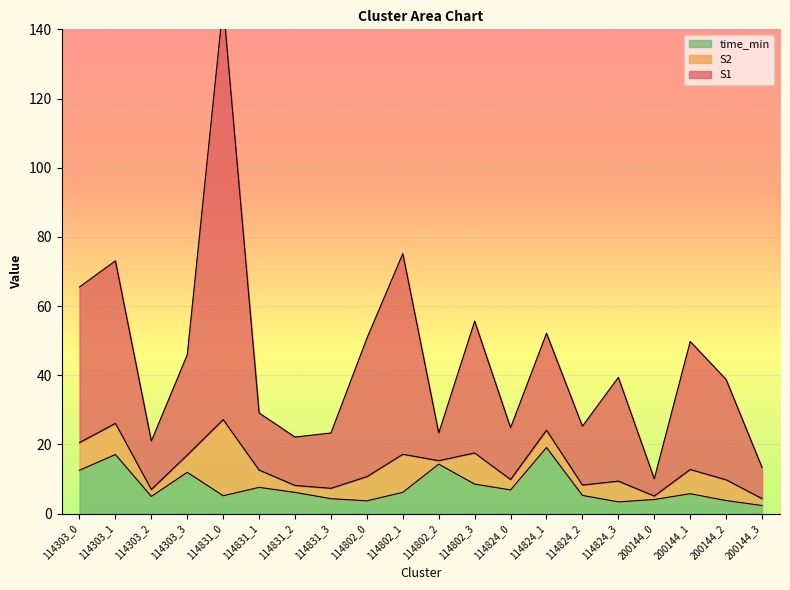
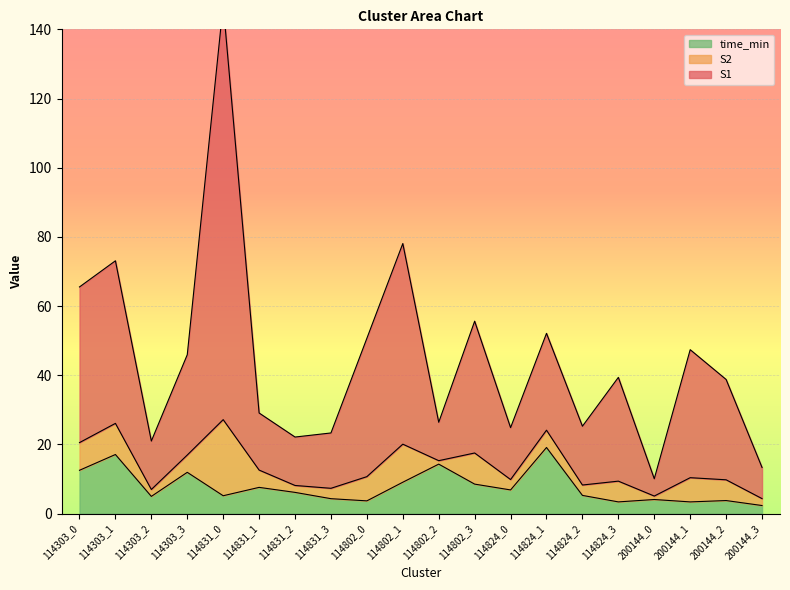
  {
    "time_min": {
      "114303_0": 13,
      "114303_1": 17,
      "114303_2": 5,
      "114303_3": 12,
      "114831_0": 5,
      "114831_1": 8,
      "114831_2": 6,
      "114831_3": 4,
      "114802_0": 4,
-     "114802_1": 6,
+     "114802_1": 9,
      "114802_2": 14,
      "114802_3": 9,
      "114824_0": 7,
      "114824_1": 19,
      "114824_2": 5,
      "114824_3": 3,
      "200144_0": 4,
-     "200144_1": 6,
+     "200144_1": 3,
      "200144_2": 4,
      "200144_3": 2
    },
    "S2": {
      "114303_0": 8,
      "114303_1": 9,
      "114303_2": 2,
      "114303_3": 5,
      "114831_0": 22,
      "114831_1": 5,
      "114831_2": 2,
      "114831_3": 3,
      "114802_0": 7,
      "114802_1": 11,
      "114802_2": 1,
      "114802_3": 9,
      "114824_0": 3,
      "114824_1": 5,
      "114824_2": 3,
      "114824_3": 6,
      "200144_0": 1,
      "200144_1": 7,
      "200144_2": 6,
      "200144_3": 2
    },
    "S1": {
      "114303_0": 45,
      "114303_1": 47,
      "114303_2": 14,
      "114303_3": 29,
      "114831_1": 17,
      "114831_2": 14,
      "114831_3": 16,
      "114802_0": 40,
      "114802_1": 58,
-     "114802_2": 8,
+     "114802_2": 11,
      "114802_3": 38,
      "114824_0": 15,
      "114824_1": 28,
      "114824_2": 17,
      "114824_3": 30,
      "200144_0": 5,
      "200144_1": 37,
      "200144_2": 29,
      "200144_3": 9
    }
  }
